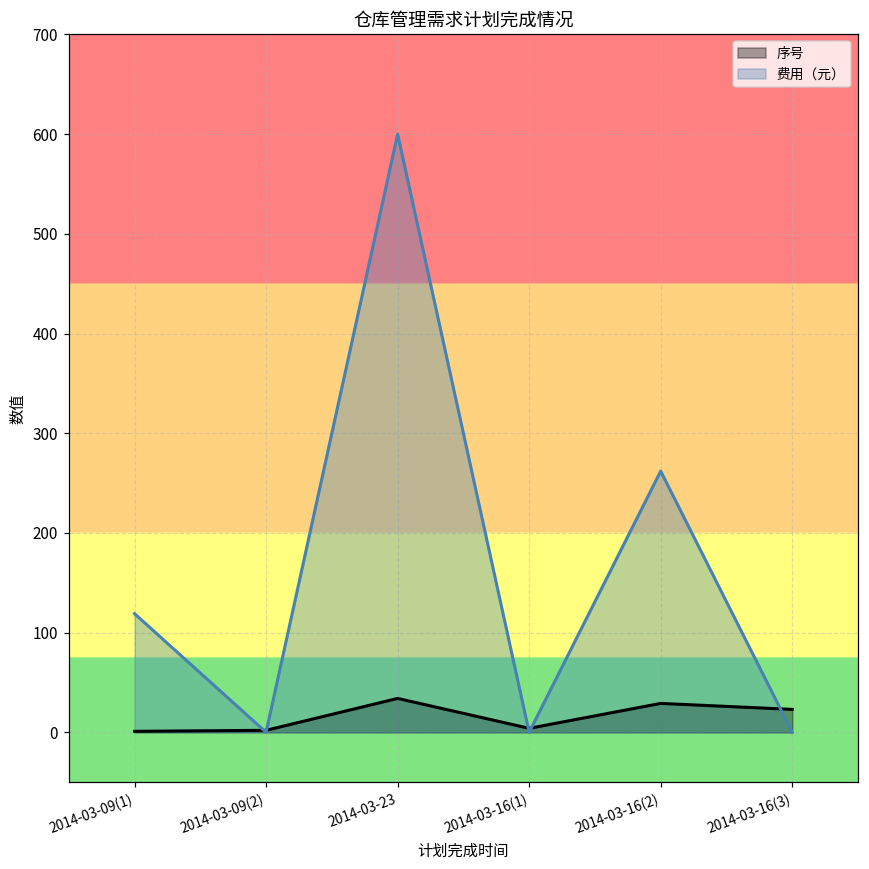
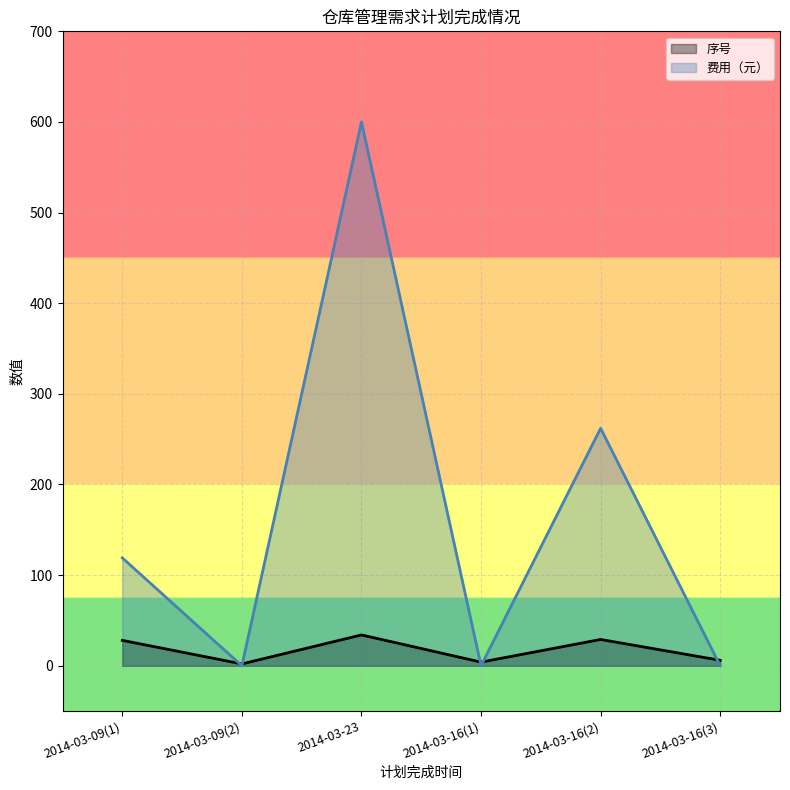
  {
    "序号": {
-     "2014-03-09(1)": 0,
+     "2014-03-09(1)": 30,
      "2014-03-23": 30,
      "2014-03-16(1)": 0,
      "2014-03-16(2)": 30,
-     "2014-03-16(3)": 20
+     "2014-03-16(3)": 10
    },
    "费用（元）": {
      "2014-03-09(1)": 120,
      "2014-03-23": 600,
      "2014-03-16(1)": 0,
      "2014-03-16(2)": 260,
      "2014-03-16(3)": 0
    }
  }
